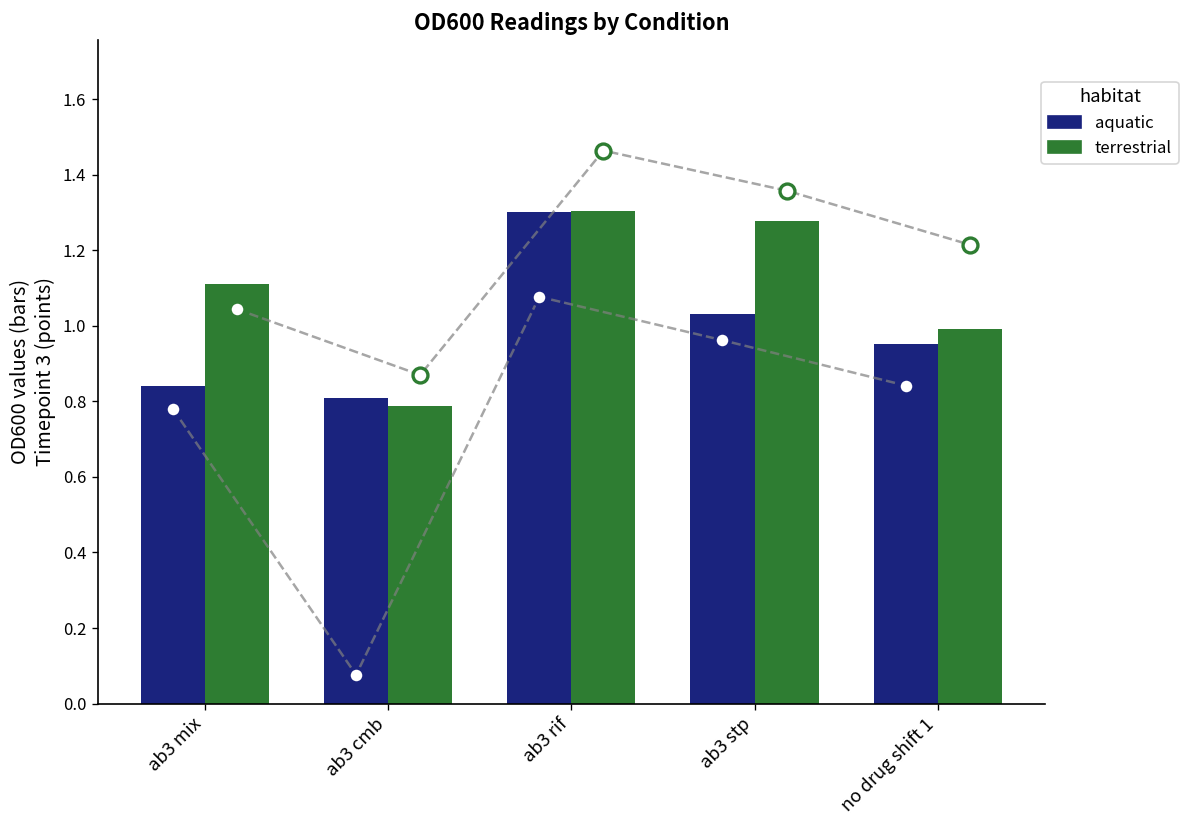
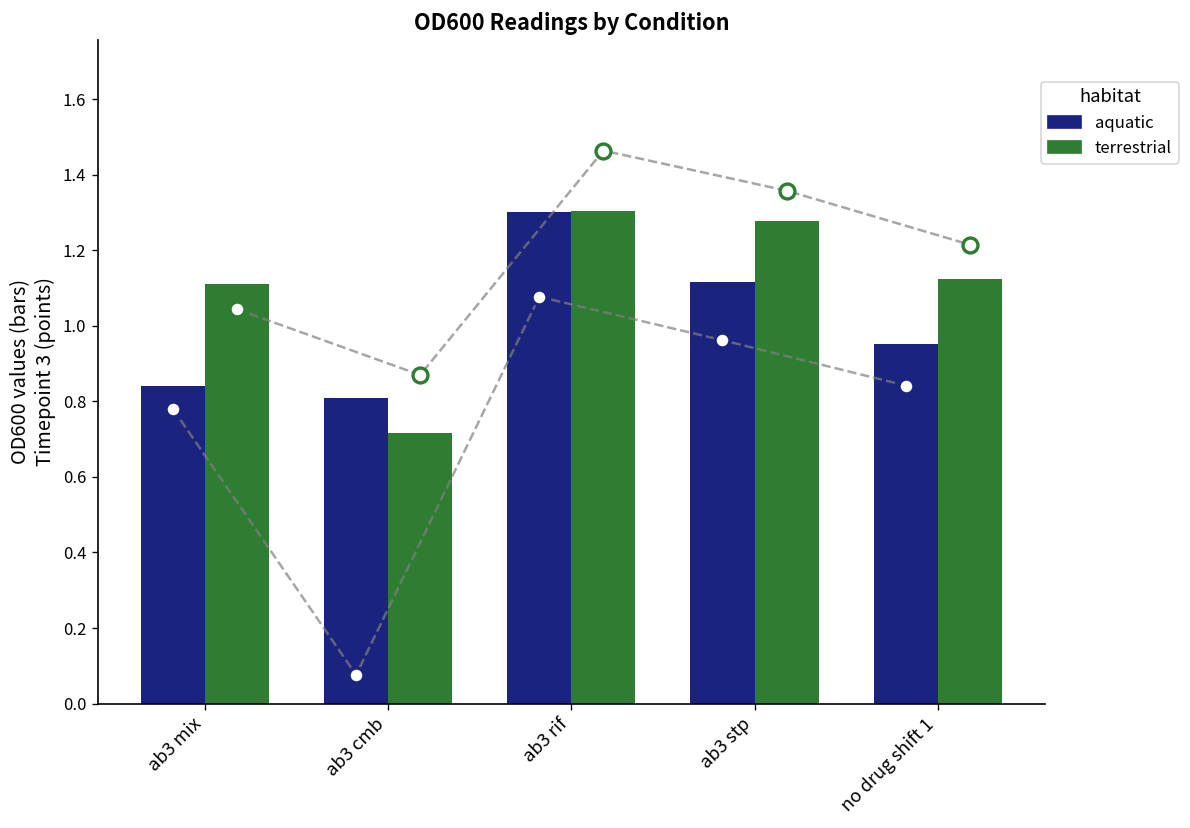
  {
    "aquatic": {
      "ab3 mix": 0.84,
      "ab3 cmb": 0.81,
      "ab3 rif": 1.30,
-     "ab3 stp": 1.03,
+     "ab3 stp": 1.12,
      "no drug shift 1": 0.95
    },
    "terrestrial": {
      "ab3 mix": 1.11,
-     "ab3 cmb": 0.79,
+     "ab3 cmb": 0.72,
      "ab3 rif": 1.30,
      "ab3 stp": 1.28,
-     "no drug shift 1": 0.99
+     "no drug shift 1": 1.12
    }
  }
